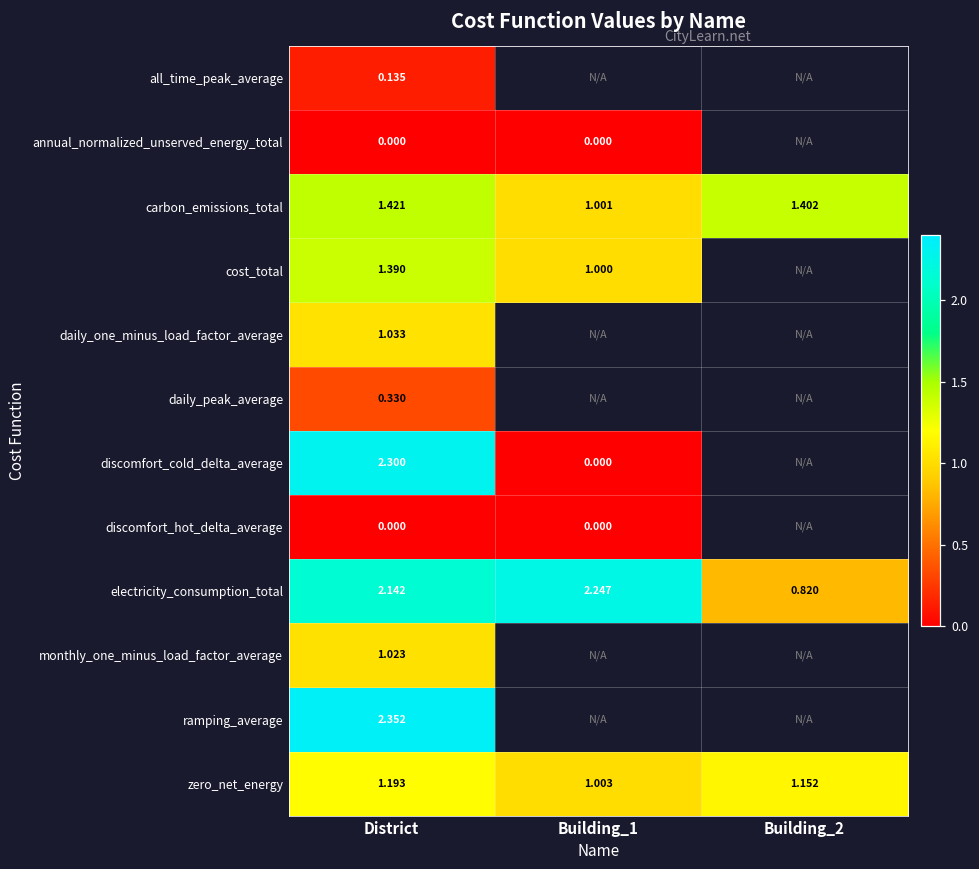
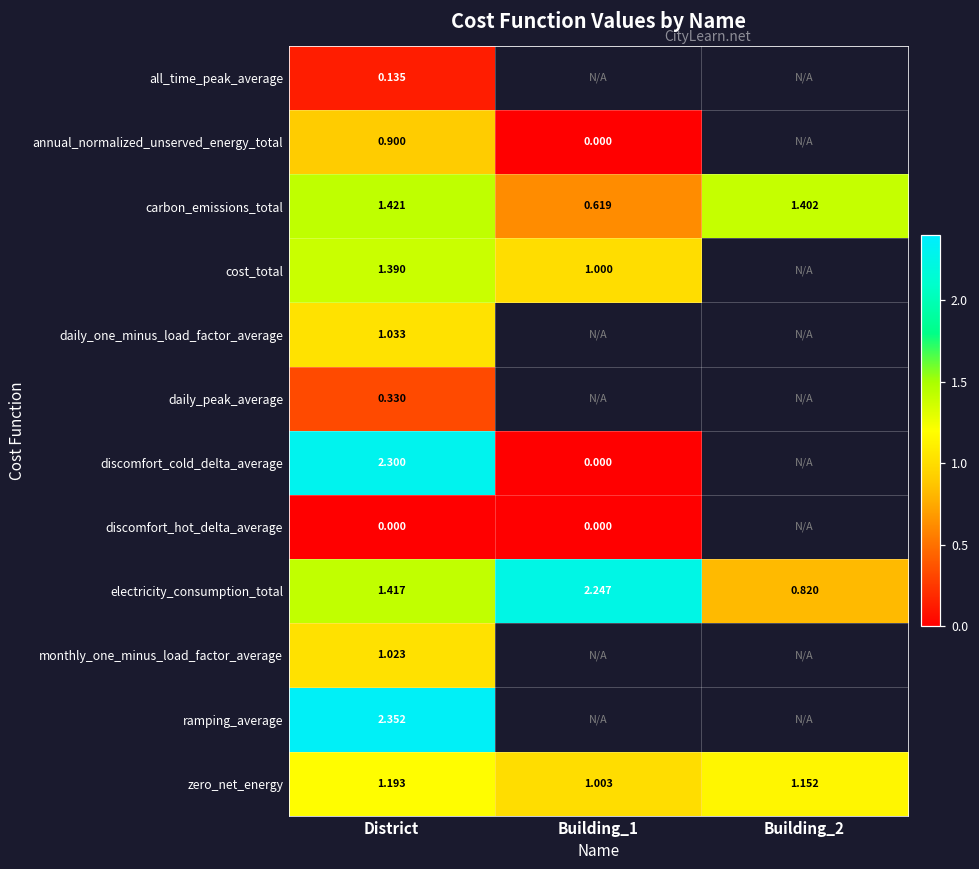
  {
    "all_time_peak_average": {
      "District": 0.135
    },
    "annual_normalized_unserved_energy_total": {
-     "District": 0.000,
+     "District": 0.900,
      "Building_1": 0.000
    },
    "carbon_emissions_total": {
      "District": 1.421,
-     "Building_1": 1.001,
+     "Building_1": 0.619,
      "Building_2": 1.402
    },
    "cost_total": {
      "District": 1.390,
      "Building_1": 1.000
    },
    "daily_one_minus_load_factor_average": {
      "District": 1.033
    },
    "daily_peak_average": {
      "District": 0.330
    },
    "discomfort_cold_delta_average": {
      "District": 2.300,
      "Building_1": 0.000
    },
    "discomfort_hot_delta_average": {
      "District": 0.000,
      "Building_1": 0.000
    },
    "electricity_consumption_total": {
-     "District": 2.142,
+     "District": 1.417,
      "Building_1": 2.247,
      "Building_2": 0.820
    },
    "monthly_one_minus_load_factor_average": {
      "District": 1.023
    },
    "ramping_average": {
      "District": 2.352
    },
    "zero_net_energy": {
      "District": 1.193,
      "Building_1": 1.003,
      "Building_2": 1.152
    }
  }
